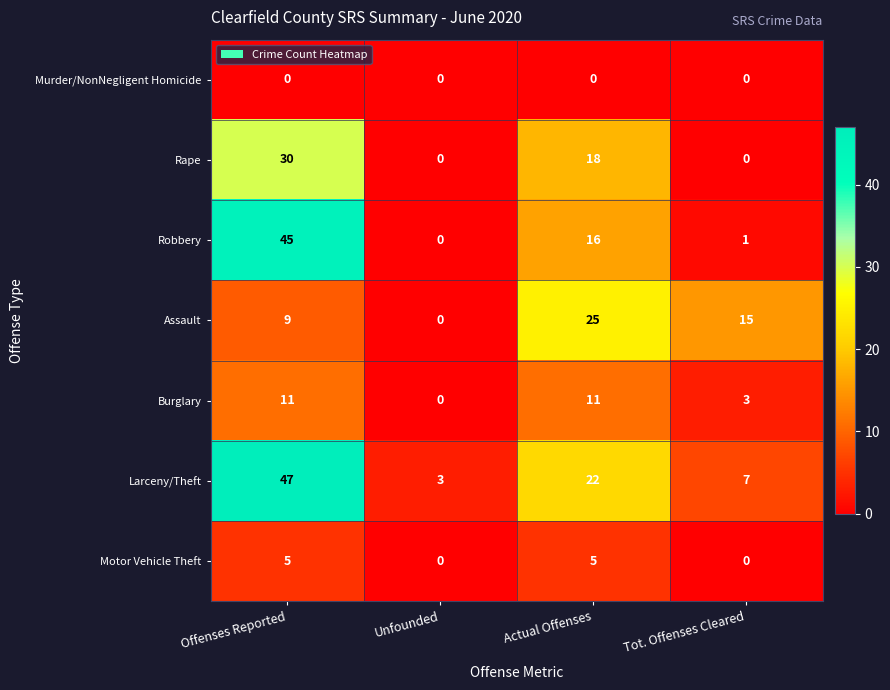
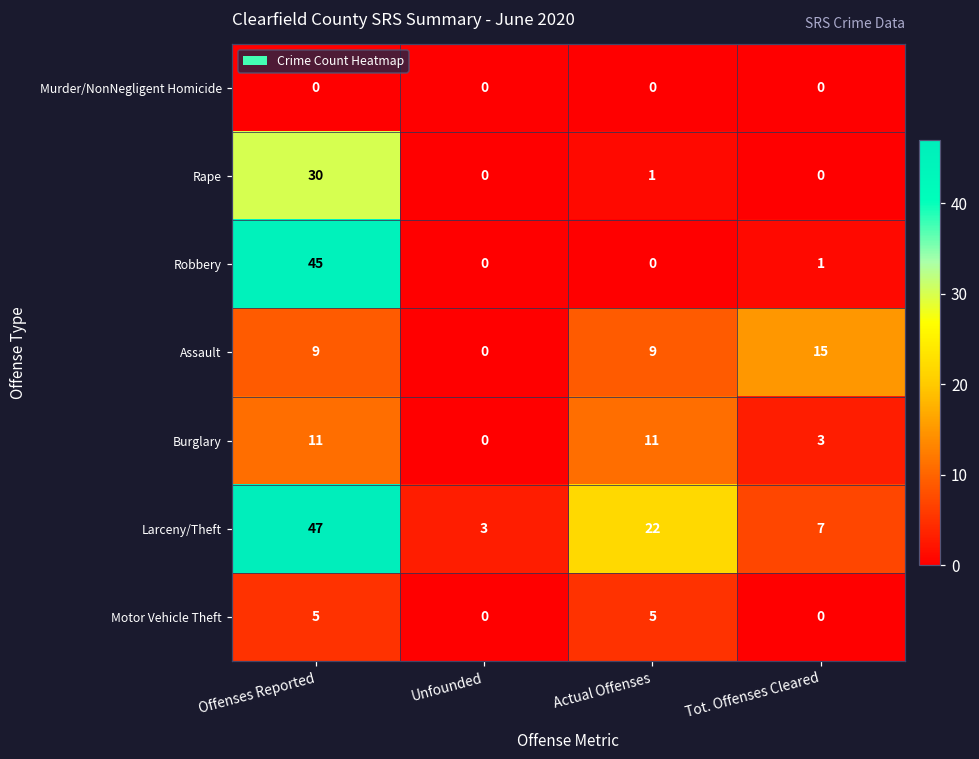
  {
    "Murder/NonNegligent Homicide": {
      "Offenses Reported": 0,
      "Unfounded": 0,
      "Actual Offenses": 0,
      "Tot. Offenses Cleared": 0
    },
    "Rape": {
      "Offenses Reported": 30,
      "Unfounded": 0,
-     "Actual Offenses": 18,
+     "Actual Offenses": 1,
      "Tot. Offenses Cleared": 0
    },
    "Robbery": {
      "Offenses Reported": 45,
      "Unfounded": 0,
-     "Actual Offenses": 16,
+     "Actual Offenses": 0,
      "Tot. Offenses Cleared": 1
    },
    "Assault": {
      "Offenses Reported": 9,
      "Unfounded": 0,
-     "Actual Offenses": 25,
+     "Actual Offenses": 9,
      "Tot. Offenses Cleared": 15
    },
    "Burglary": {
      "Offenses Reported": 11,
      "Unfounded": 0,
      "Actual Offenses": 11,
      "Tot. Offenses Cleared": 3
    },
    "Larceny/Theft": {
      "Offenses Reported": 47,
      "Unfounded": 3,
      "Actual Offenses": 22,
      "Tot. Offenses Cleared": 7
    },
    "Motor Vehicle Theft": {
      "Offenses Reported": 5,
      "Unfounded": 0,
      "Actual Offenses": 5,
      "Tot. Offenses Cleared": 0
    }
  }
